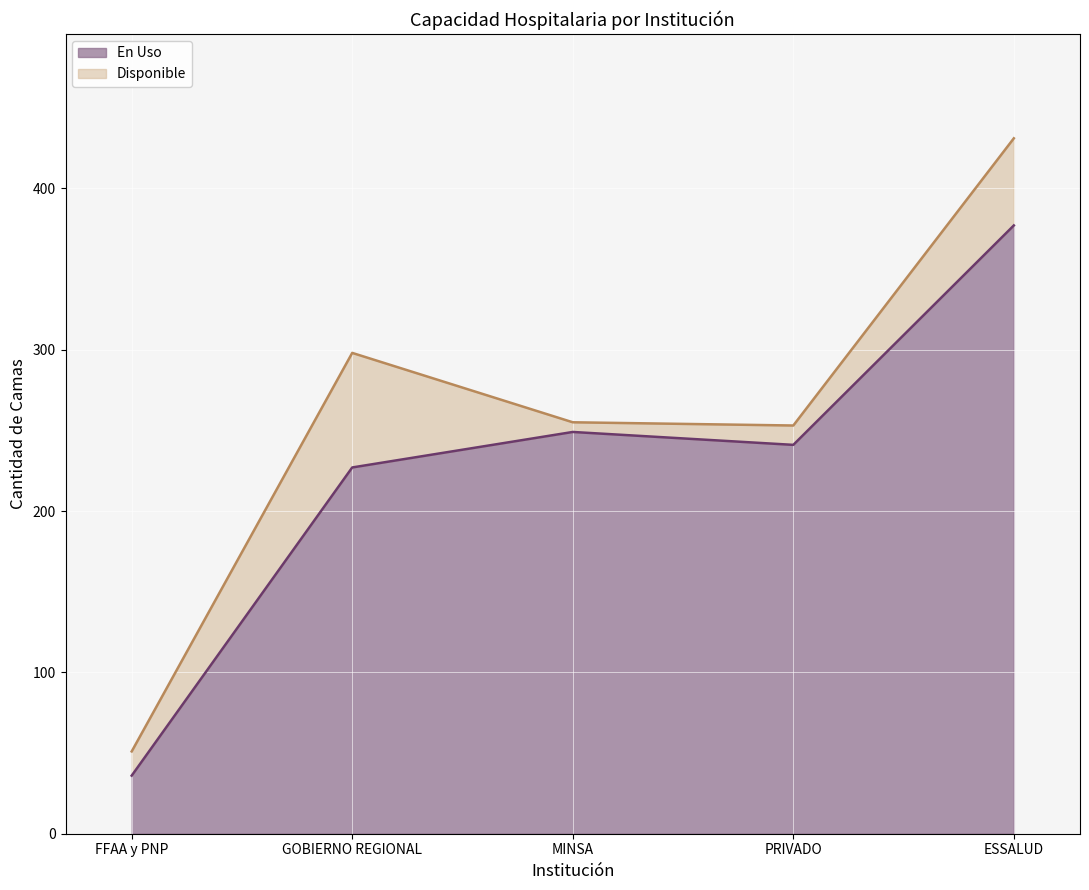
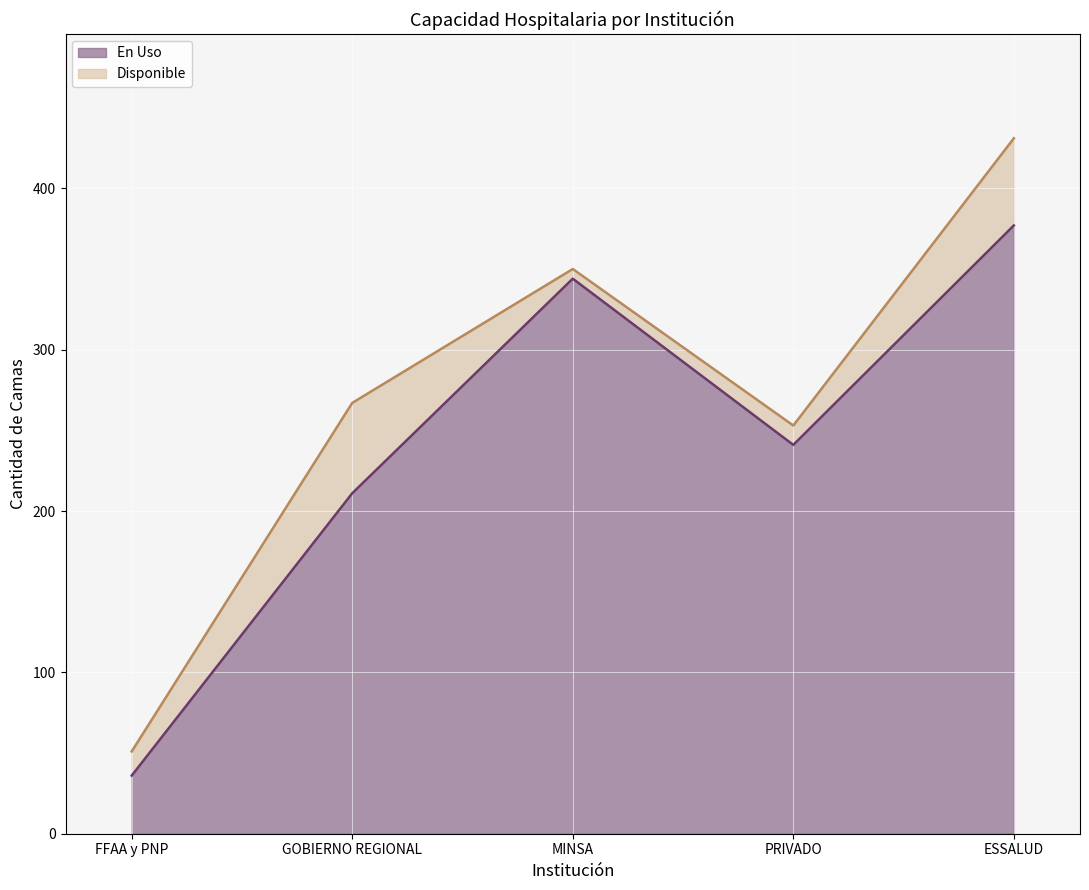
  {
    "En Uso": {
      "FFAA y PNP": 36,
-     "GOBIERNO REGIONAL": 227,
-     "MINSA": 249,
+     "GOBIERNO REGIONAL": 211,
+     "MINSA": 344,
      "PRIVADO": 241,
      "ESSALUD": 377
    },
    "Disponible": {
      "FFAA y PNP": 15,
-     "GOBIERNO REGIONAL": 71,
+     "GOBIERNO REGIONAL": 56,
      "MINSA": 6,
      "PRIVADO": 12,
      "ESSALUD": 54
    }
  }
